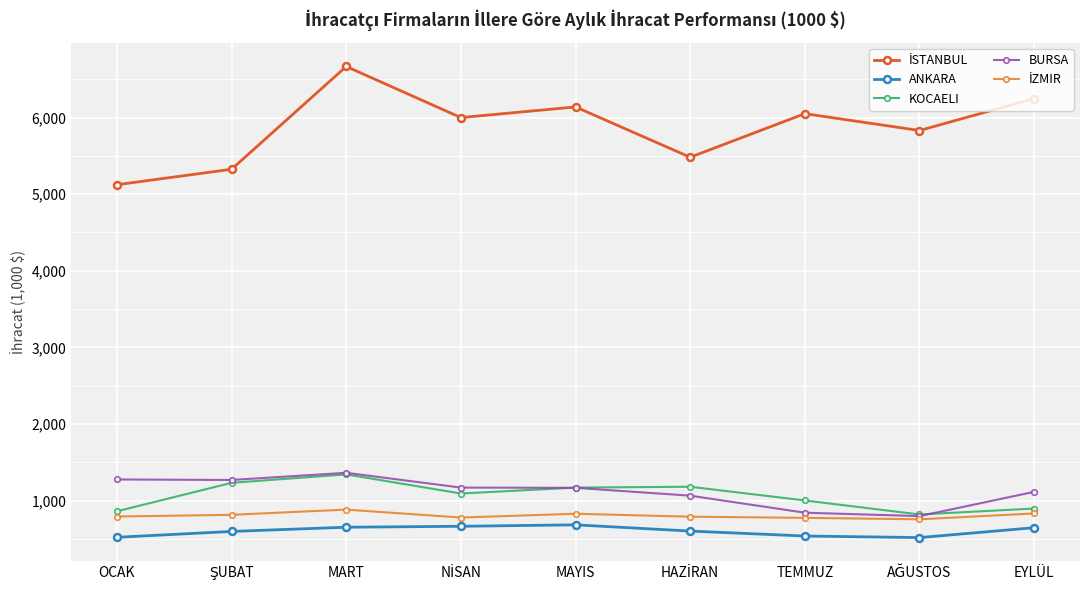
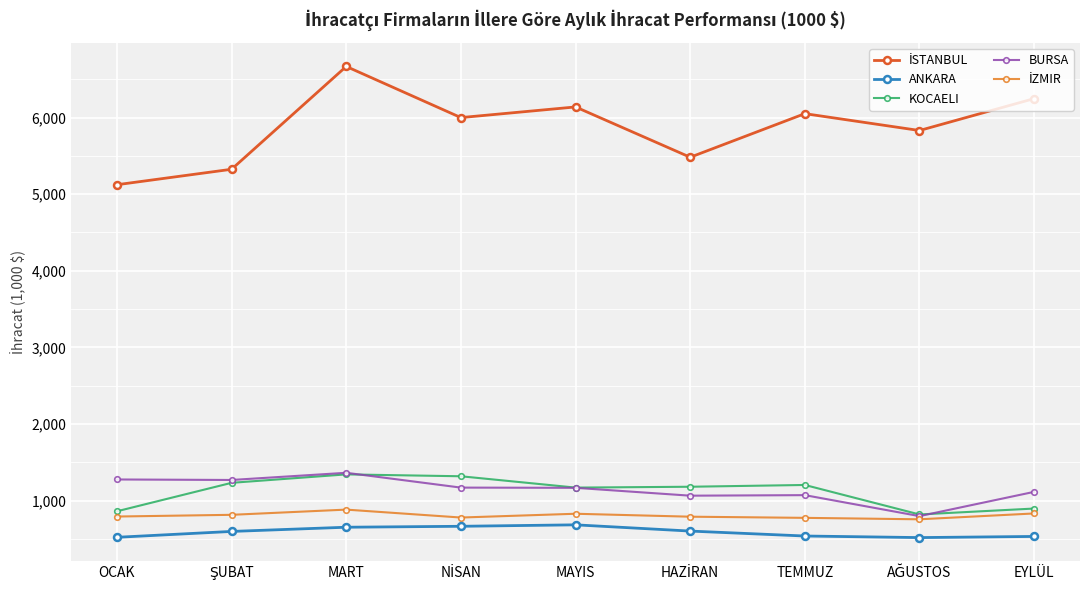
  {
    "ANKARA": {
      "OCAK": "500",
      "ŞUBAT": "600",
      "MART": "700",
      "NİSAN": "700",
      "MAYIS": "700",
      "HAZİRAN": "600",
      "TEMMUZ": "500",
      "AĞUSTOS": "500",
-     "EYLÜL": "600"
+     "EYLÜL": "500"
    },
    "KOCAELI": {
      "OCAK": "900",
      "ŞUBAT": "1,200",
-     "NİSAN": "1,100",
+     "NİSAN": "1,300",
      "HAZİRAN": "1,200",
-     "TEMMUZ": "1,000",
+     "TEMMUZ": "1,200",
      "EYLÜL": "900"
    },
    "BURSA": {
      "OCAK": "1,300",
      "ŞUBAT": "1,300",
      "NİSAN": "1,200",
      "HAZİRAN": "1,100",
-     "TEMMUZ": "800",
+     "TEMMUZ": "1,100",
      "EYLÜL": "1,100"
    }
  }
